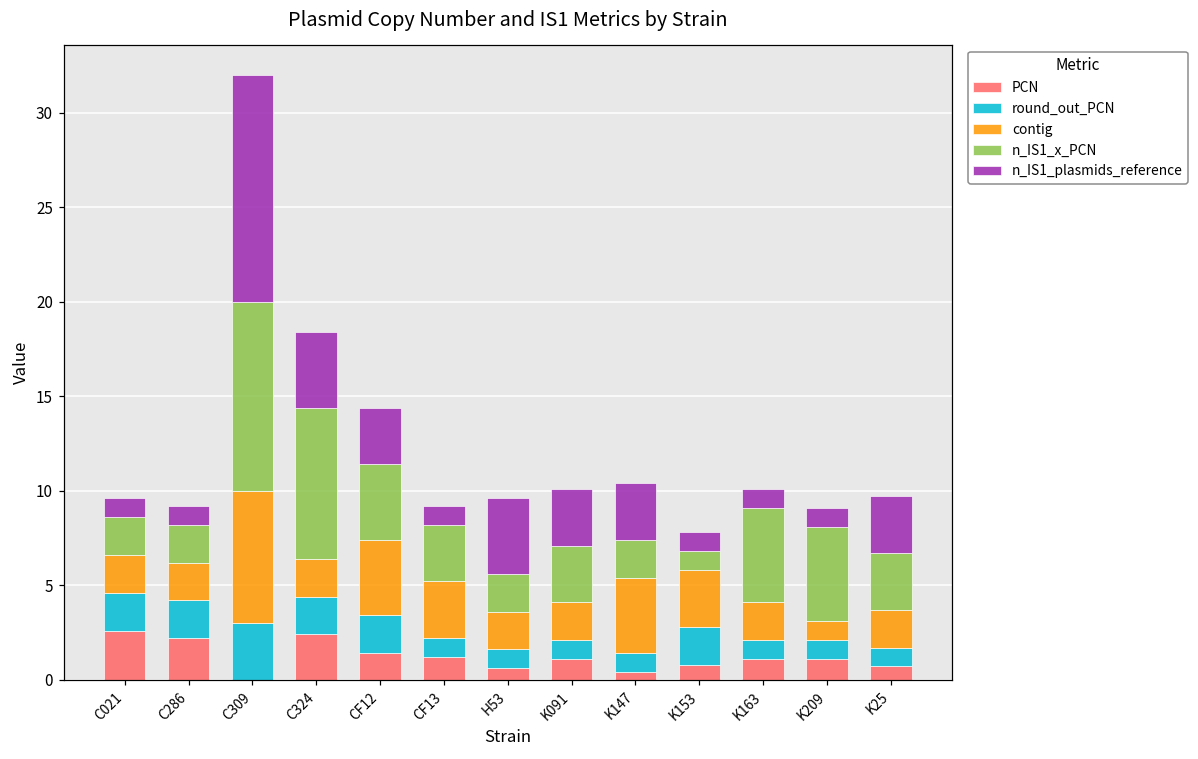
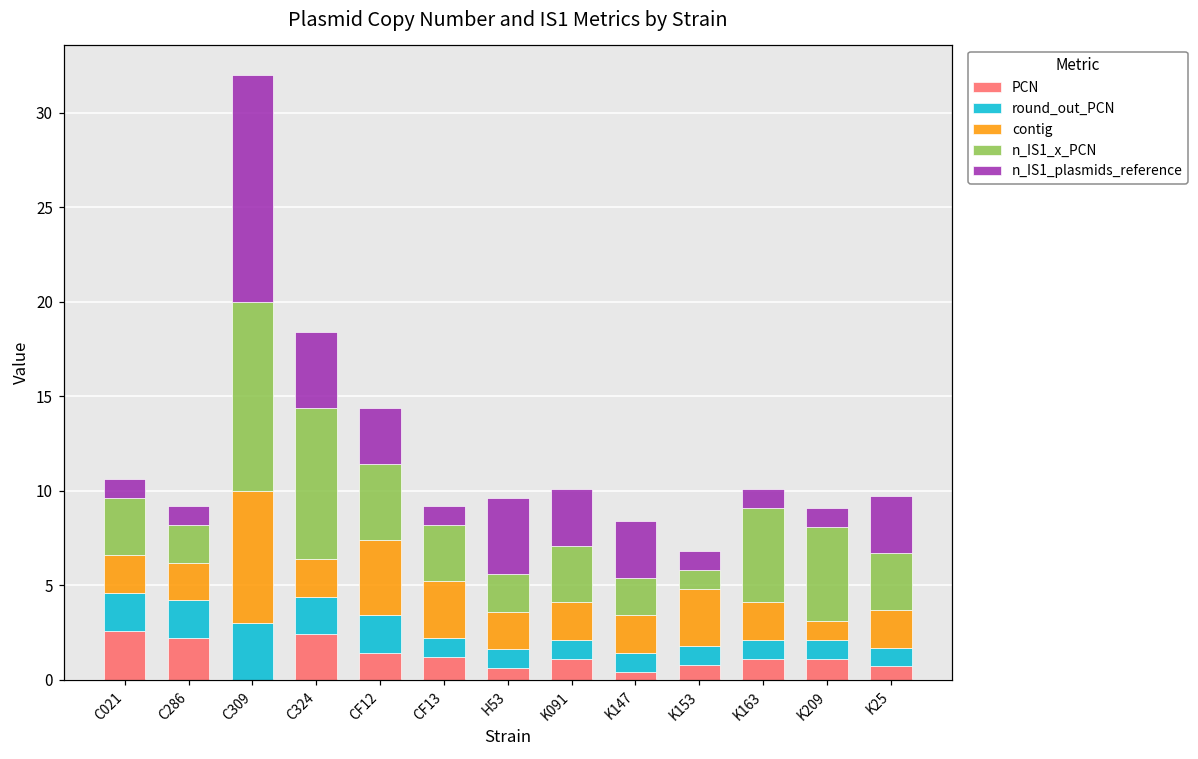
  {
    "PCN": {
      "C021": 2.6,
      "C286": 2.2,
      "C309": 0,
      "C324": 2.4,
      "CF12": 1.4,
      "CF13": 1.2,
      "H53": 0.6,
      "K091": 1,
      "K147": 0.4,
      "K153": 0.8,
      "K163": 1,
      "K209": 1,
      "K25": 0.7
    },
    "round_out_PCN": {
      "C021": 2,
      "C286": 2,
      "C309": 3,
      "C324": 2,
      "CF12": 2,
      "CF13": 1,
      "H53": 1,
      "K091": 1,
      "K147": 1,
-     "K153": 2,
+     "K153": 1,
      "K163": 1,
      "K209": 1,
      "K25": 1
    },
    "contig": {
      "C021": 2,
      "C286": 2,
      "C309": 7,
      "C324": 2,
      "CF12": 4,
      "CF13": 3,
      "H53": 2,
      "K091": 2,
-     "K147": 4,
+     "K147": 2,
      "K153": 3,
      "K163": 2,
      "K209": 1,
      "K25": 2
    },
    "n_IS1_x_PCN": {
-     "C021": 2,
+     "C021": 3,
      "C286": 2,
      "C309": 10,
      "C324": 8,
      "CF12": 4,
      "CF13": 3,
      "H53": 2,
      "K091": 3,
      "K147": 2,
      "K153": 1,
      "K163": 5,
      "K209": 5,
      "K25": 3
    },
    "n_IS1_plasmids_reference": {
      "C021": 1,
      "C286": 1,
      "C309": 12,
      "C324": 4,
      "CF12": 3,
      "CF13": 1,
      "H53": 4,
      "K091": 3,
      "K147": 3,
      "K153": 1,
      "K163": 1,
      "K209": 1,
      "K25": 3
    }
  }
